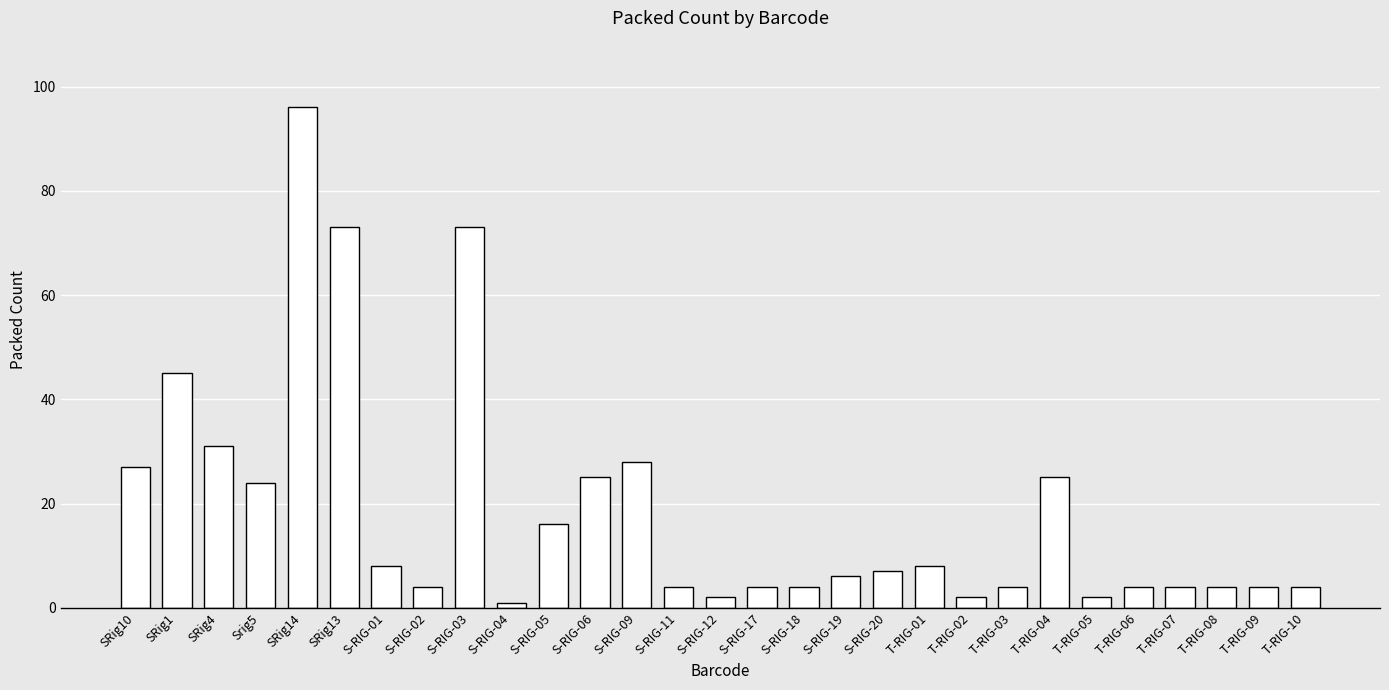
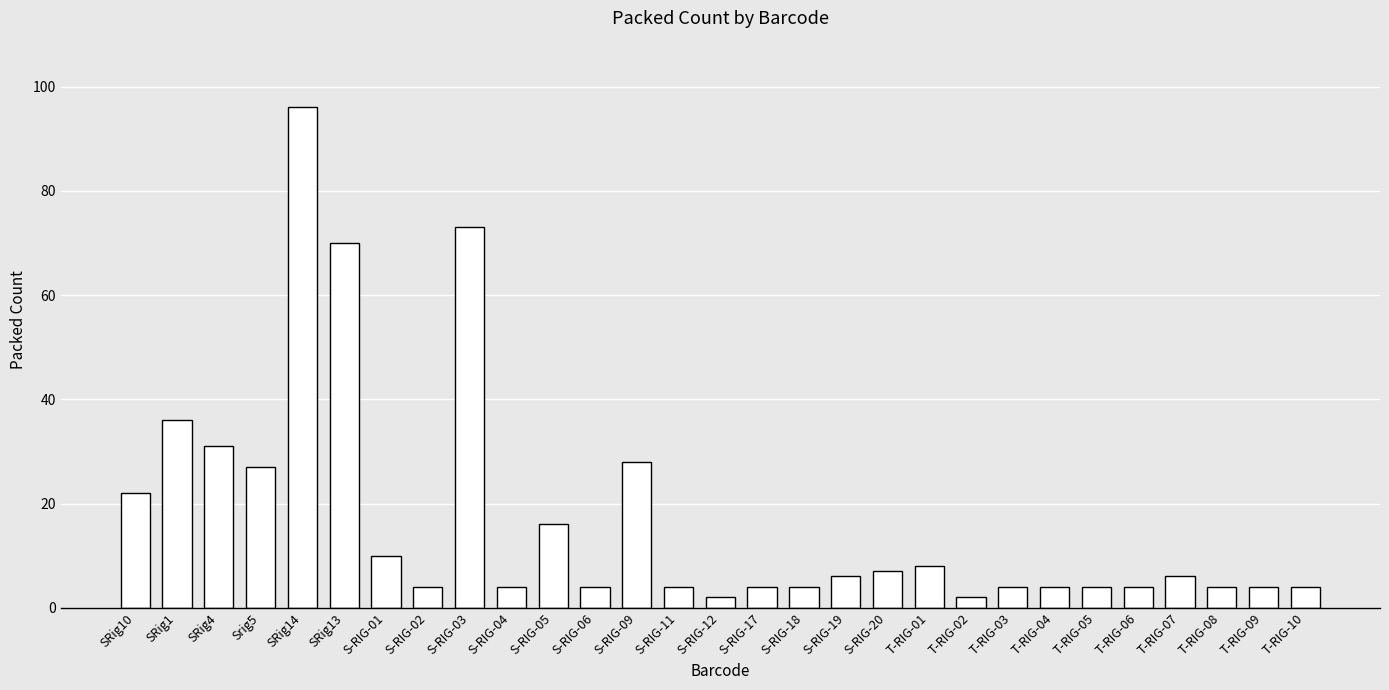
  {
-   "SRig10": 27,
-   "SRig1": 45,
+   "SRig10": 22,
+   "SRig1": 36,
    "SRig4": 31,
-   "Srig5": 24,
+   "Srig5": 27,
    "SRig14": 96,
-   "SRig13": 73,
-   "S-RIG-01": 8,
+   "SRig13": 70,
+   "S-RIG-01": 10,
    "S-RIG-02": 4,
    "S-RIG-03": 73,
-   "S-RIG-04": 1,
+   "S-RIG-04": 4,
    "S-RIG-05": 16,
-   "S-RIG-06": 25,
+   "S-RIG-06": 4,
    "S-RIG-09": 28,
    "S-RIG-11": 4,
    "S-RIG-12": 2,
    "S-RIG-17": 4,
    "S-RIG-18": 4,
    "S-RIG-19": 6,
    "S-RIG-20": 7,
    "T-RIG-01": 8,
    "T-RIG-02": 2,
    "T-RIG-03": 4,
-   "T-RIG-04": 25,
-   "T-RIG-05": 2,
+   "T-RIG-04": 4,
+   "T-RIG-05": 4,
    "T-RIG-06": 4,
-   "T-RIG-07": 4,
+   "T-RIG-07": 6,
    "T-RIG-08": 4,
    "T-RIG-09": 4,
    "T-RIG-10": 4
  }
